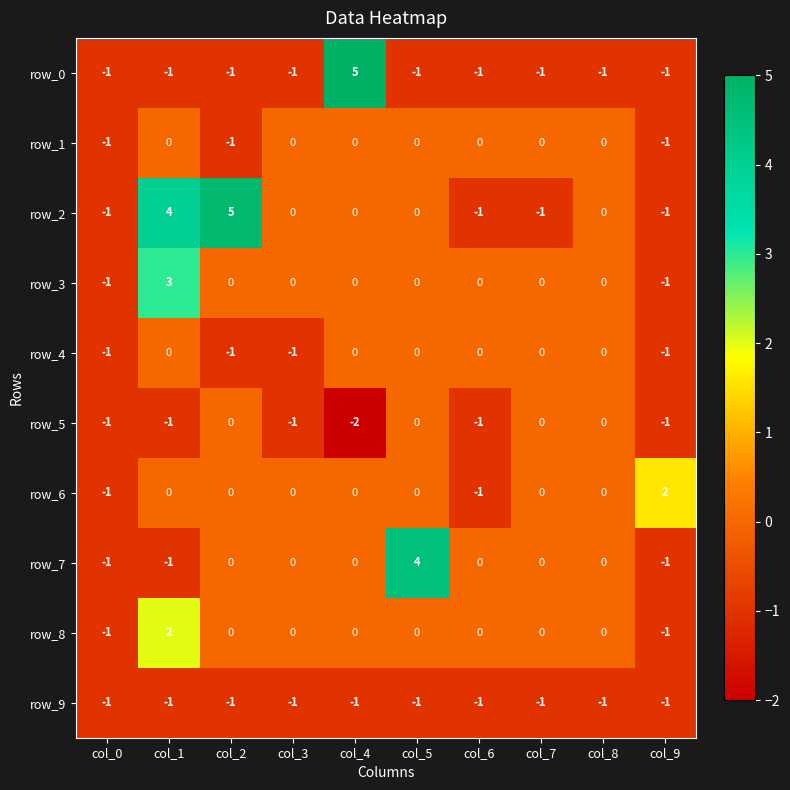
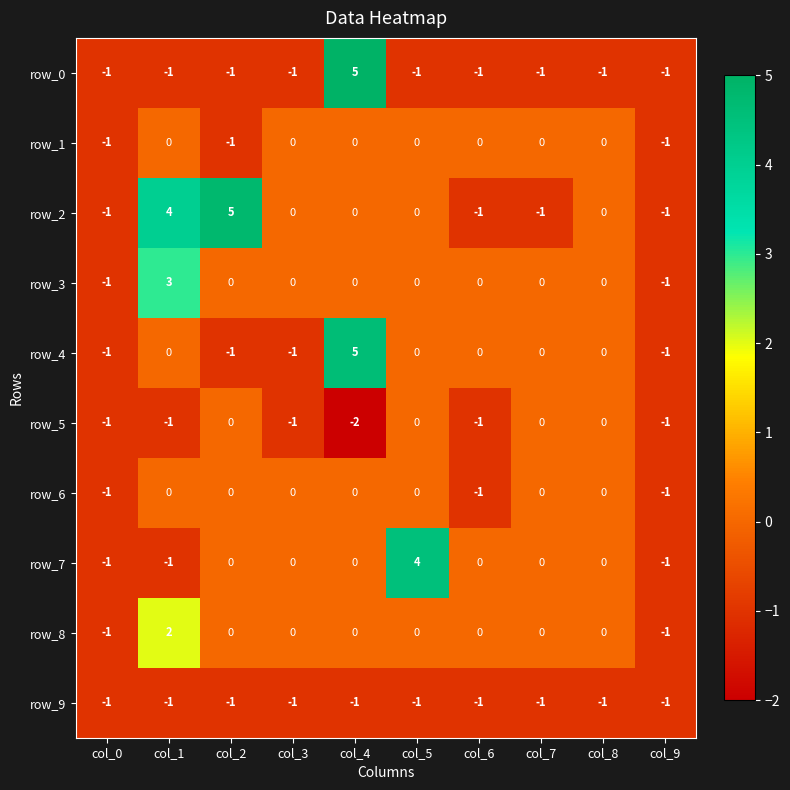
  {
    "row_0": {
      "col_0": -1,
      "col_1": -1,
      "col_2": -1,
      "col_3": -1,
      "col_4": 5,
      "col_5": -1,
      "col_6": -1,
      "col_7": -1,
      "col_8": -1,
      "col_9": -1
    },
    "row_1": {
      "col_0": -1,
      "col_1": 0,
      "col_2": -1,
      "col_3": 0,
      "col_4": 0,
      "col_5": 0,
      "col_6": 0,
      "col_7": 0,
      "col_8": 0,
      "col_9": -1
    },
    "row_2": {
      "col_0": -1,
      "col_1": 4,
      "col_2": 5,
      "col_3": 0,
      "col_4": 0,
      "col_5": 0,
      "col_6": -1,
      "col_7": -1,
      "col_8": 0,
      "col_9": -1
    },
    "row_3": {
      "col_0": -1,
      "col_1": 3,
      "col_2": 0,
      "col_3": 0,
      "col_4": 0,
      "col_5": 0,
      "col_6": 0,
      "col_7": 0,
      "col_8": 0,
      "col_9": -1
    },
    "row_4": {
      "col_0": -1,
      "col_1": 0,
      "col_2": -1,
      "col_3": -1,
-     "col_4": 0,
+     "col_4": 5,
      "col_5": 0,
      "col_6": 0,
      "col_7": 0,
      "col_8": 0,
      "col_9": -1
    },
    "row_5": {
      "col_0": -1,
      "col_1": -1,
      "col_2": 0,
      "col_3": -1,
      "col_4": -2,
      "col_5": 0,
      "col_6": -1,
      "col_7": 0,
      "col_8": 0,
      "col_9": -1
    },
    "row_6": {
      "col_0": -1,
      "col_1": 0,
      "col_2": 0,
      "col_3": 0,
      "col_4": 0,
      "col_5": 0,
      "col_6": -1,
      "col_7": 0,
      "col_8": 0,
-     "col_9": 2
+     "col_9": -1
    },
    "row_7": {
      "col_0": -1,
      "col_1": -1,
      "col_2": 0,
      "col_3": 0,
      "col_4": 0,
      "col_5": 4,
      "col_6": 0,
      "col_7": 0,
      "col_8": 0,
      "col_9": -1
    },
    "row_8": {
      "col_0": -1,
      "col_1": 2,
      "col_2": 0,
      "col_3": 0,
      "col_4": 0,
      "col_5": 0,
      "col_6": 0,
      "col_7": 0,
      "col_8": 0,
      "col_9": -1
    },
    "row_9": {
      "col_0": -1,
      "col_1": -1,
      "col_2": -1,
      "col_3": -1,
      "col_4": -1,
      "col_5": -1,
      "col_6": -1,
      "col_7": -1,
      "col_8": -1,
      "col_9": -1
    }
  }
